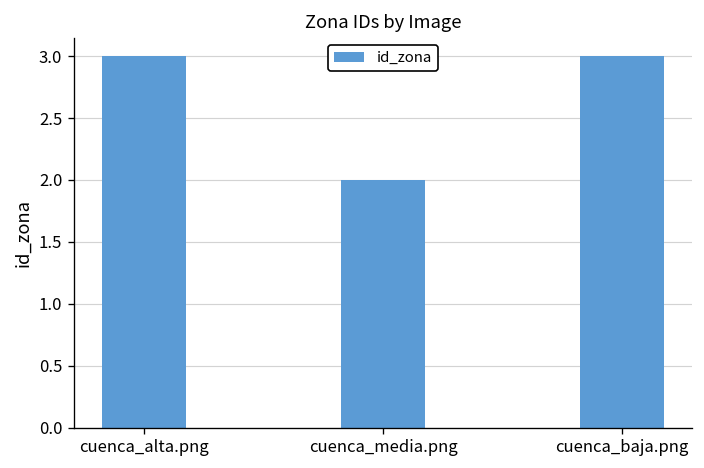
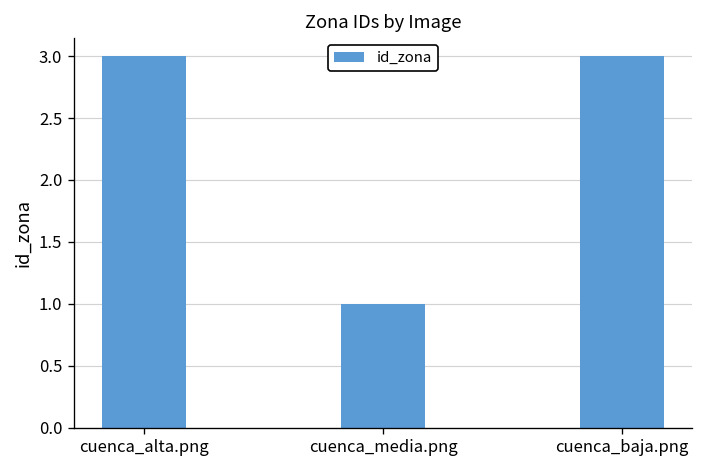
  {
    "cuenca_alta.png": 3,
-   "cuenca_media.png": 2,
+   "cuenca_media.png": 1,
    "cuenca_baja.png": 3
  }
